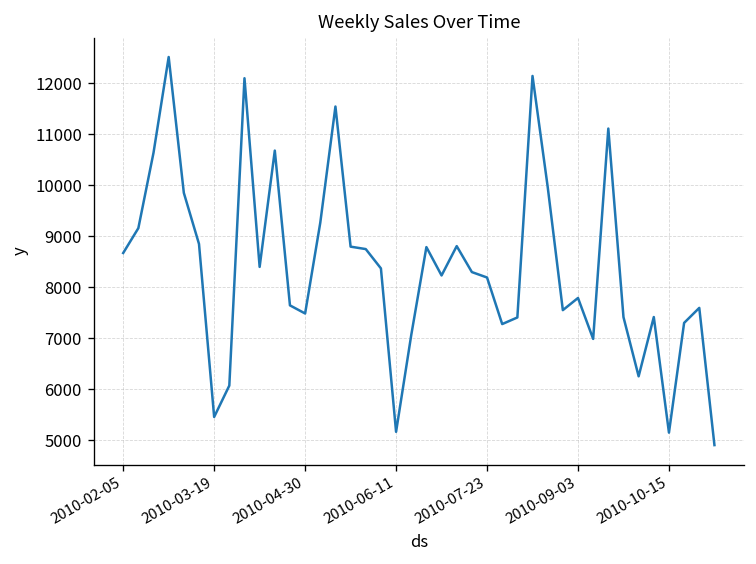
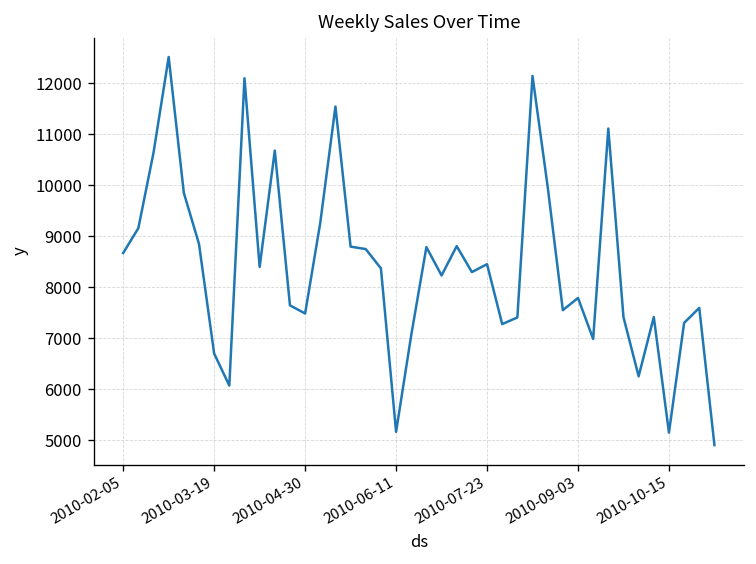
  {
    "2010-02-05": 8700,
-   "2010-03-19": 5500,
+   "2010-03-19": 6700,
    "2010-04-30": 7500,
    "2010-06-11": 5200,
-   "2010-07-23": 8200,
+   "2010-07-23": 8500,
    "2010-09-03": 7800,
    "2010-10-15": 5100
  }
